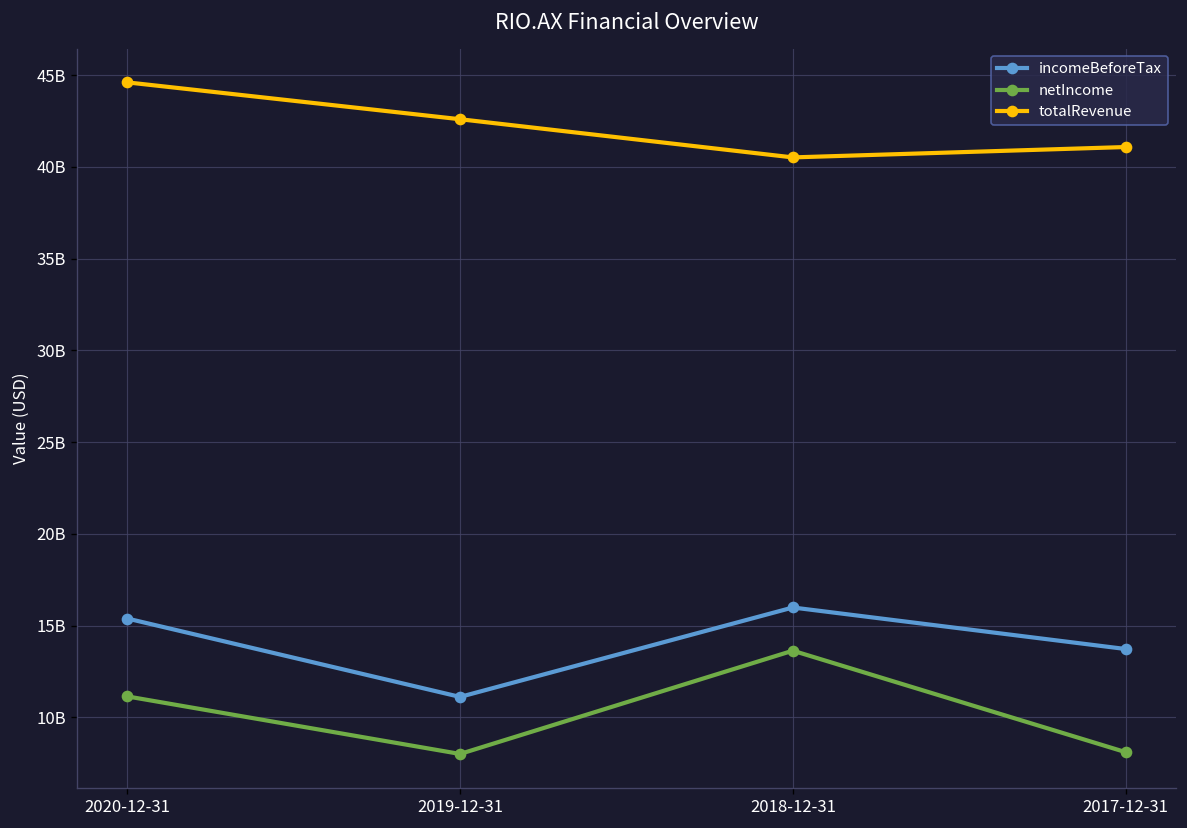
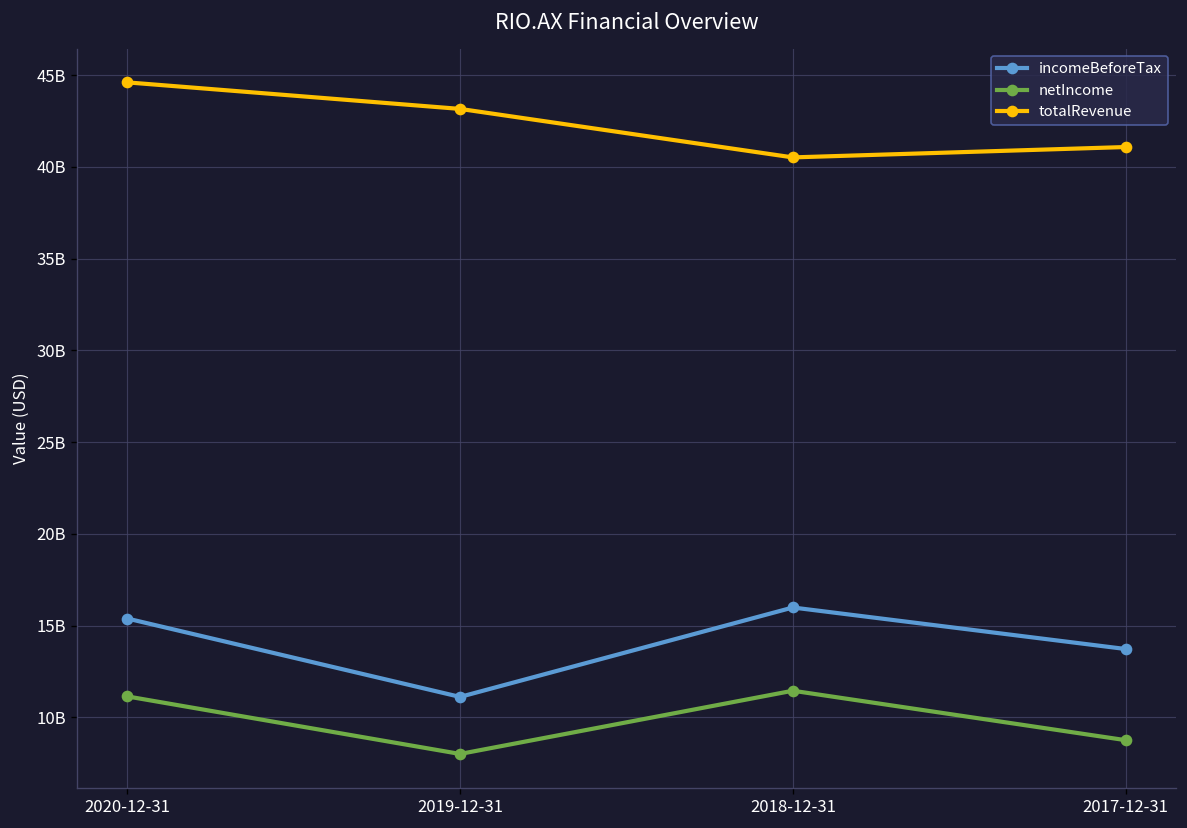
  {
    "incomeBeforeTax": {
      "2020-12-31": 15400000000,
      "2019-12-31": 11100000000,
      "2018-12-31": 16000000000,
      "2017-12-31": 13700000000
    },
    "netIncome": {
      "2020-12-31": 11100000000,
      "2019-12-31": 8000000000,
-     "2018-12-31": 13600000000,
-     "2017-12-31": 8100000000
+     "2018-12-31": 11500000000,
+     "2017-12-31": 8800000000
    },
    "totalRevenue": {
      "2020-12-31": 44600000000,
-     "2019-12-31": 42600000000,
+     "2019-12-31": 43200000000,
      "2018-12-31": 40500000000,
      "2017-12-31": 41100000000
    }
  }
